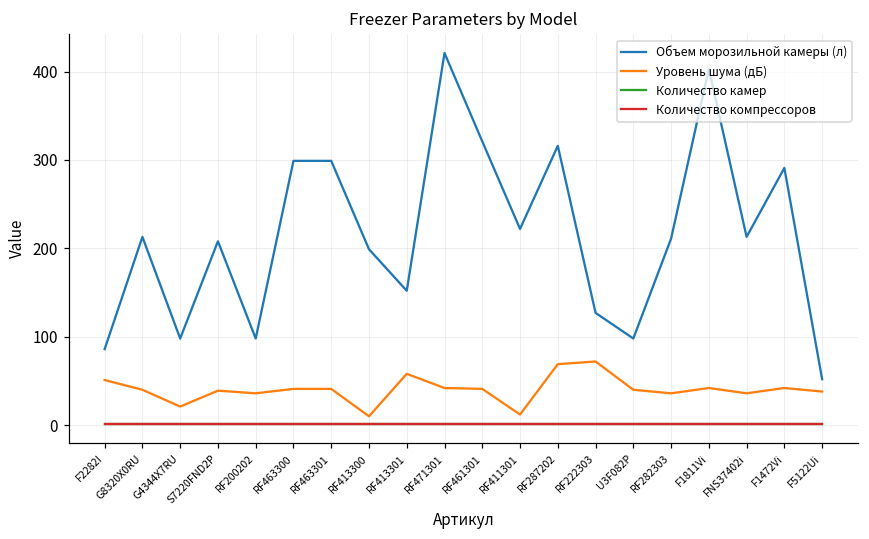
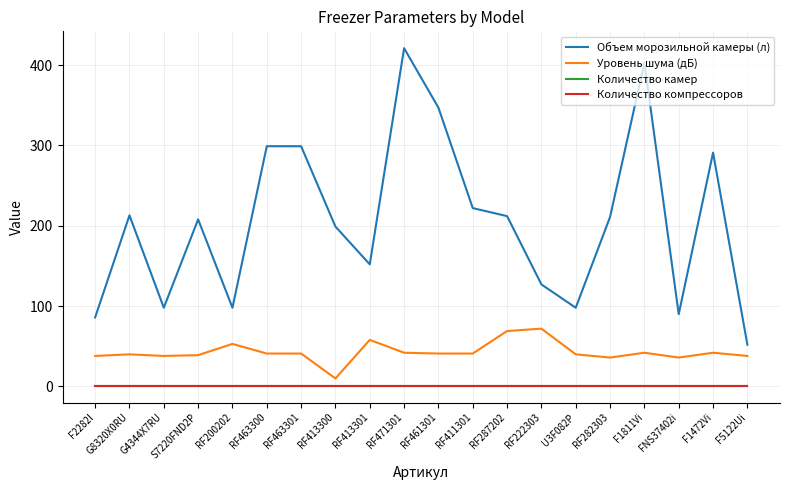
  {
    "Объем морозильной камеры (л)": {
      "F2282I": 90,
      "G8320X0RU": 210,
      "G4344X7RU": 100,
      "S7220FND2P": 210,
      "RF200202": 100,
      "RF463300": 300,
      "RF463301": 300,
      "RF413300": 200,
      "RF413301": 150,
      "RF471301": 420,
-     "RF461301": 320,
+     "RF461301": 350,
      "RF411301": 220,
-     "RF287202": 320,
+     "RF287202": 210,
      "RF222303": 130,
      "U3F082P": 100,
      "RF282303": 210,
-     "FNS37402i": 210,
+     "FNS37402i": 90,
      "F1472Vi": 290,
      "F5122Ui": 50
    },
    "Уровень шума (дБ)": {
-     "F2282I": 50,
+     "F2282I": 40,
      "G8320X0RU": 40,
-     "G4344X7RU": 20,
+     "G4344X7RU": 40,
      "S7220FND2P": 40,
-     "RF200202": 40,
+     "RF200202": 50,
      "RF463300": 40,
      "RF463301": 40,
      "RF413300": 10,
      "RF413301": 60,
      "RF471301": 40,
      "RF461301": 40,
-     "RF411301": 10,
+     "RF411301": 40,
      "RF287202": 70,
      "RF222303": 70,
      "U3F082P": 40,
      "RF282303": 40,
      "F1811Vi": 40,
      "FNS37402i": 40,
      "F1472Vi": 40,
      "F5122Ui": 40
    },
    "Количество компрессоров": {
      "F2282I": 0,
      "G8320X0RU": 0,
      "G4344X7RU": 0,
      "S7220FND2P": 0,
      "RF200202": 0,
      "RF463300": 0,
      "RF463301": 0,
      "RF413300": 0,
      "RF413301": 0,
      "RF471301": 0,
      "RF461301": 0,
      "RF411301": 0,
      "RF287202": 0,
      "RF222303": 0,
      "U3F082P": 0,
      "RF282303": 0,
      "F1811Vi": 0,
      "FNS37402i": 0,
      "F1472Vi": 0,
      "F5122Ui": 0
    }
  }
